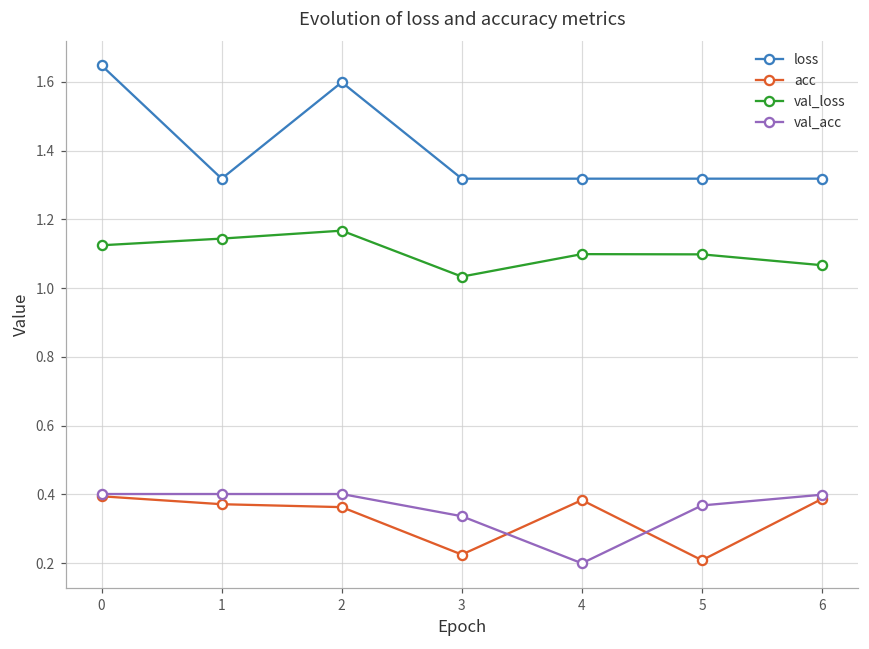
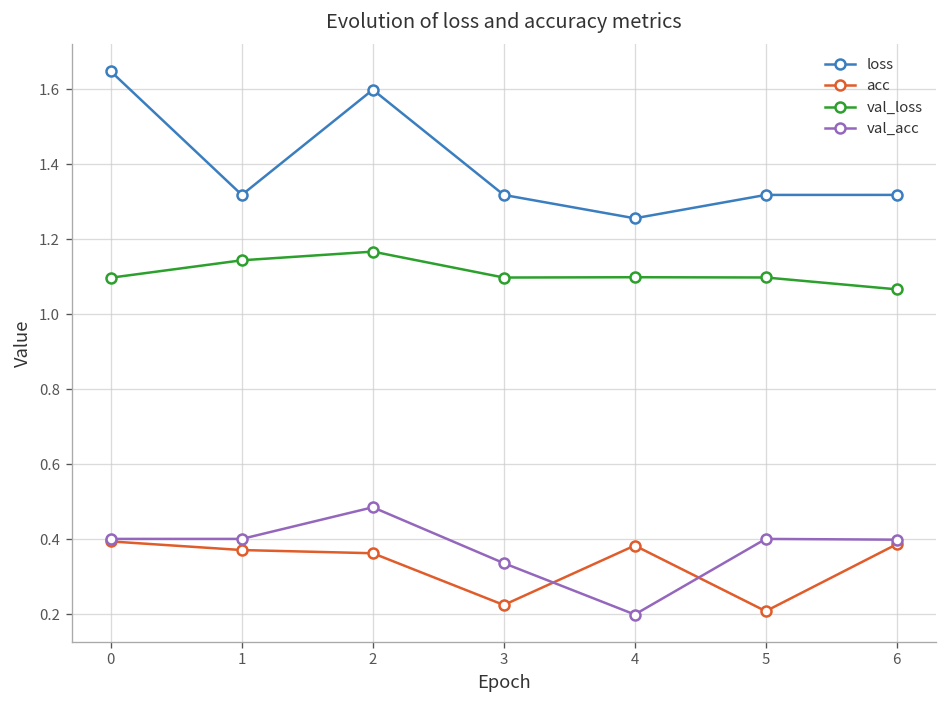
  {
    "loss": {
      "0": 1.65,
      "1": 1.32,
      "2": 1.60,
      "3": 1.32,
-     "4": 1.32,
+     "4": 1.26,
      "5": 1.32,
      "6": 1.32
    },
    "acc": {
      "1": 0.37,
      "2": 0.36,
      "3": 0.22,
      "4": 0.38,
      "5": 0.21,
      "6": 0.39
    },
    "val_loss": {
-     "0": 1.12,
+     "0": 1.10,
      "1": 1.14,
      "2": 1.17,
-     "3": 1.03,
+     "3": 1.10,
      "4": 1.10,
      "5": 1.10,
      "6": 1.07
    },
    "val_acc": {
      "1": 0.40,
-     "2": 0.40,
+     "2": 0.49,
      "3": 0.34,
      "4": 0.20,
-     "5": 0.37,
+     "5": 0.40,
      "6": 0.40
    }
  }
